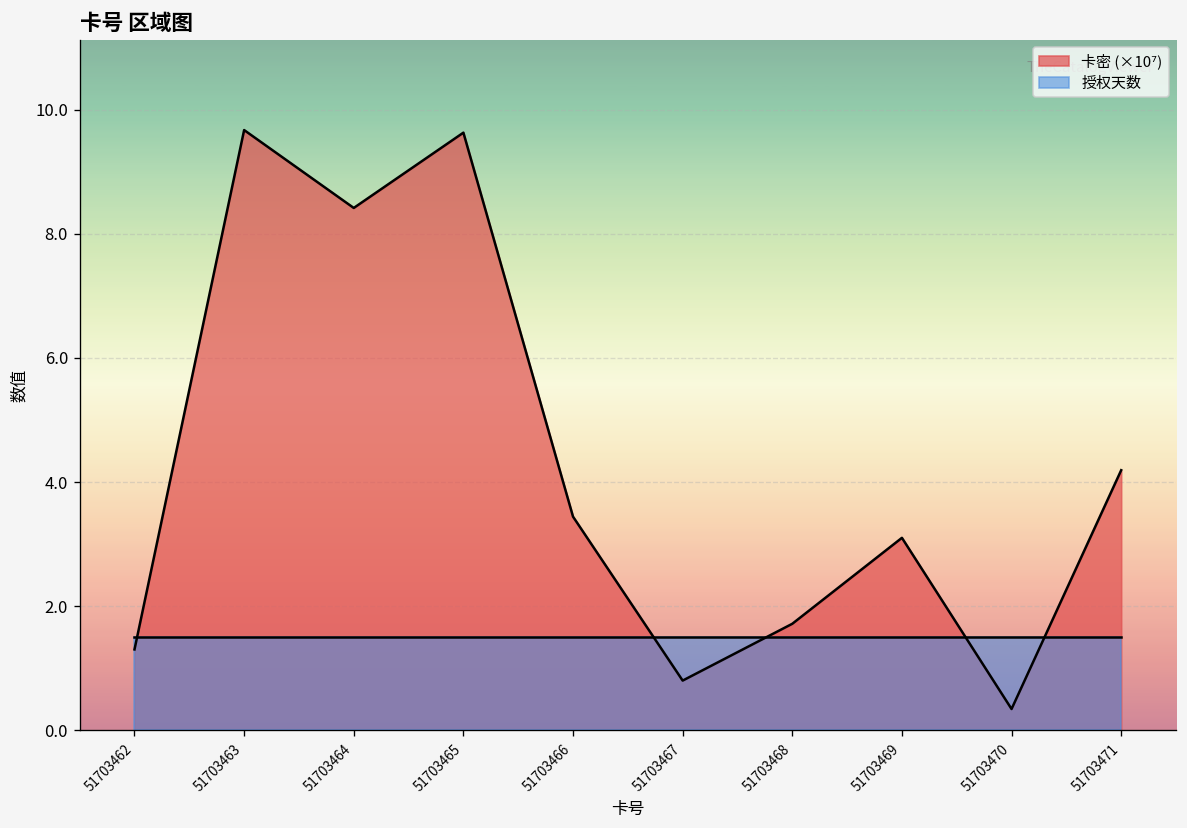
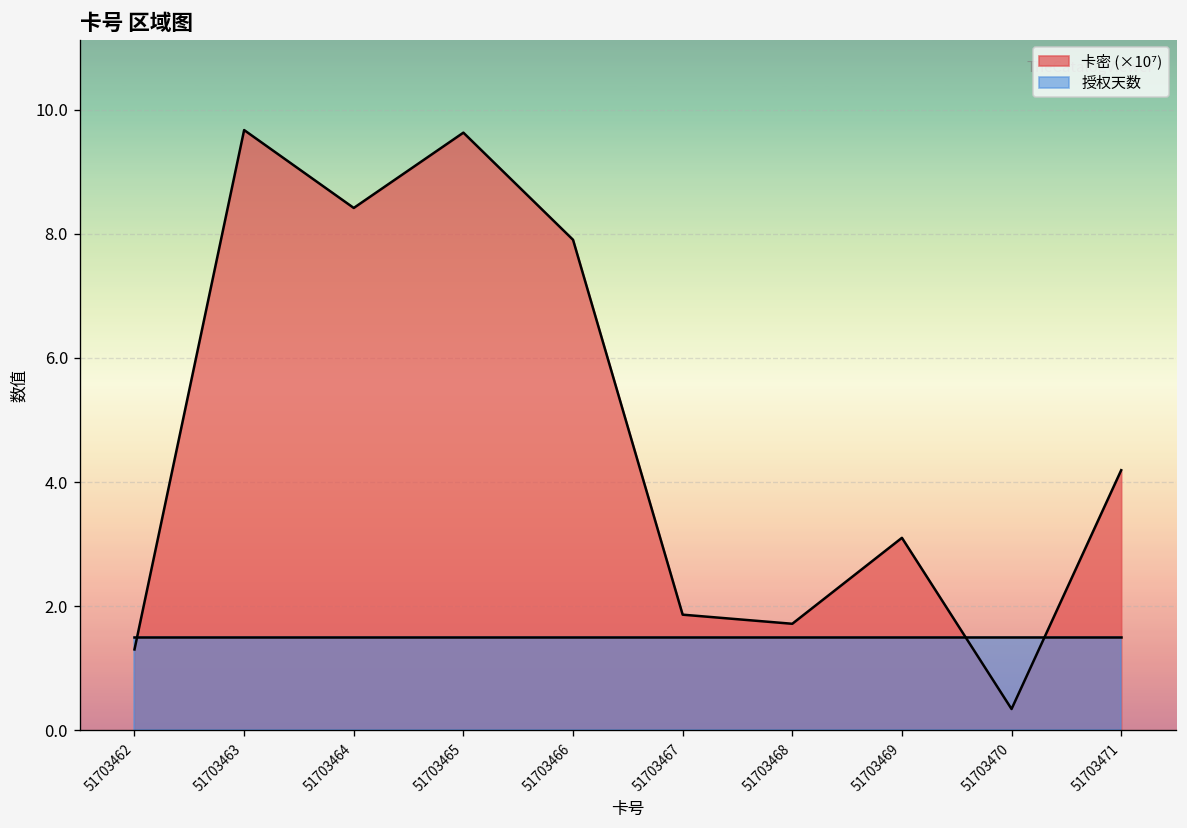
  {
    "卡密 (×10⁷)": {
      "51703462": 1.3,
      "51703463": 9.7,
      "51703464": 8.4,
      "51703465": 9.6,
-     "51703466": 3.4,
-     "51703467": 0.8,
+     "51703466": 7.9,
+     "51703467": 1.9,
      "51703468": 1.7,
      "51703469": 3.1,
      "51703470": 0.3,
      "51703471": 4.2
    },
    "授权天数": {
      "51703462": 1.5,
      "51703463": 1.5,
      "51703464": 1.5,
      "51703465": 1.5,
      "51703466": 1.5,
      "51703467": 1.5,
      "51703468": 1.5,
      "51703469": 1.5,
      "51703470": 1.5,
      "51703471": 1.5
    }
  }
